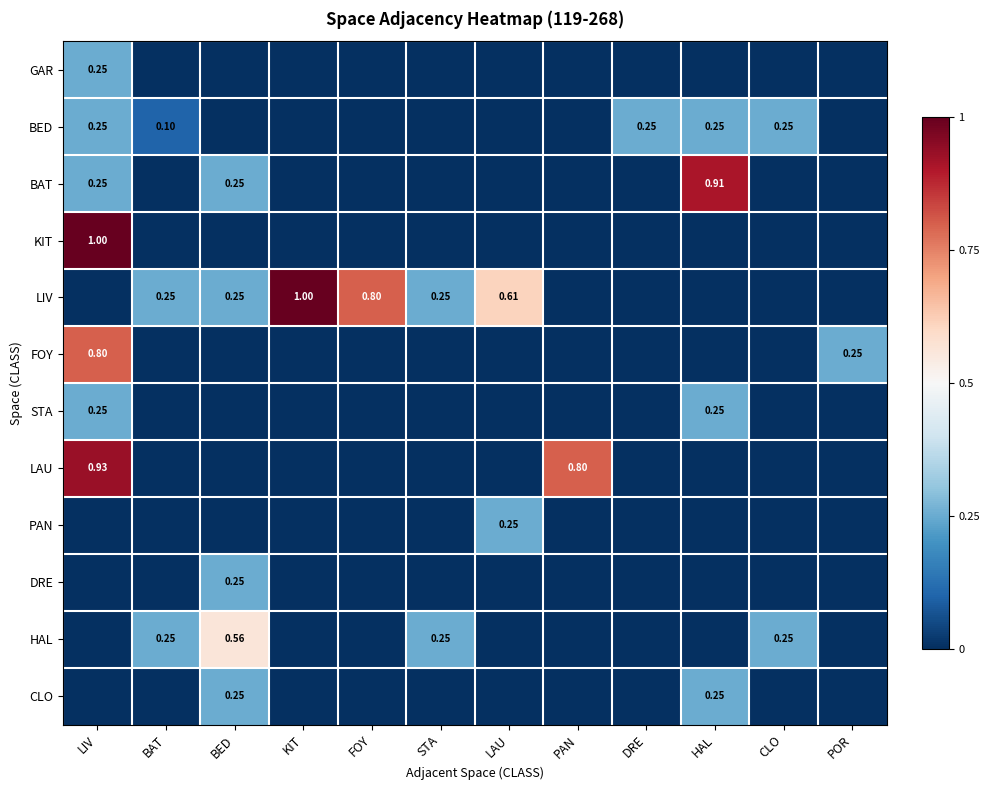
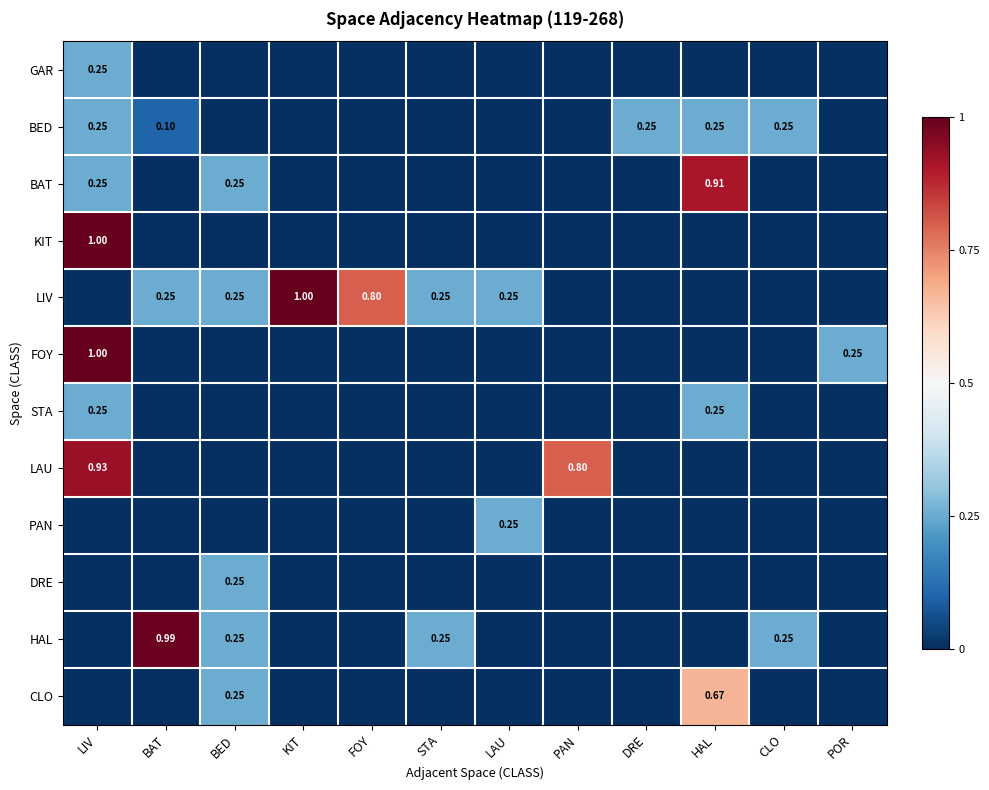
  {
    "GAR": {
      "LIV": 0.25
    },
    "BED": {
      "LIV": 0.25,
      "BAT": 0.10,
      "DRE": 0.25,
      "HAL": 0.25,
      "CLO": 0.25
    },
    "BAT": {
      "LIV": 0.25,
      "BED": 0.25,
      "HAL": 0.91
    },
    "KIT": {
      "LIV": 1.00
    },
    "LIV": {
      "BAT": 0.25,
      "BED": 0.25,
      "KIT": 1.00,
      "FOY": 0.80,
      "STA": 0.25,
-     "LAU": 0.61
+     "LAU": 0.25
    },
    "FOY": {
-     "LIV": 0.80,
+     "LIV": 1.00,
      "POR": 0.25
    },
    "STA": {
      "LIV": 0.25,
      "HAL": 0.25
    },
    "LAU": {
      "LIV": 0.93,
      "PAN": 0.80
    },
    "PAN": {
      "LAU": 0.25
    },
    "DRE": {
      "BED": 0.25
    },
    "HAL": {
-     "BAT": 0.25,
-     "BED": 0.56,
+     "BAT": 0.99,
+     "BED": 0.25,
      "STA": 0.25,
      "CLO": 0.25
    },
    "CLO": {
      "BED": 0.25,
-     "HAL": 0.25
+     "HAL": 0.67
    }
  }
